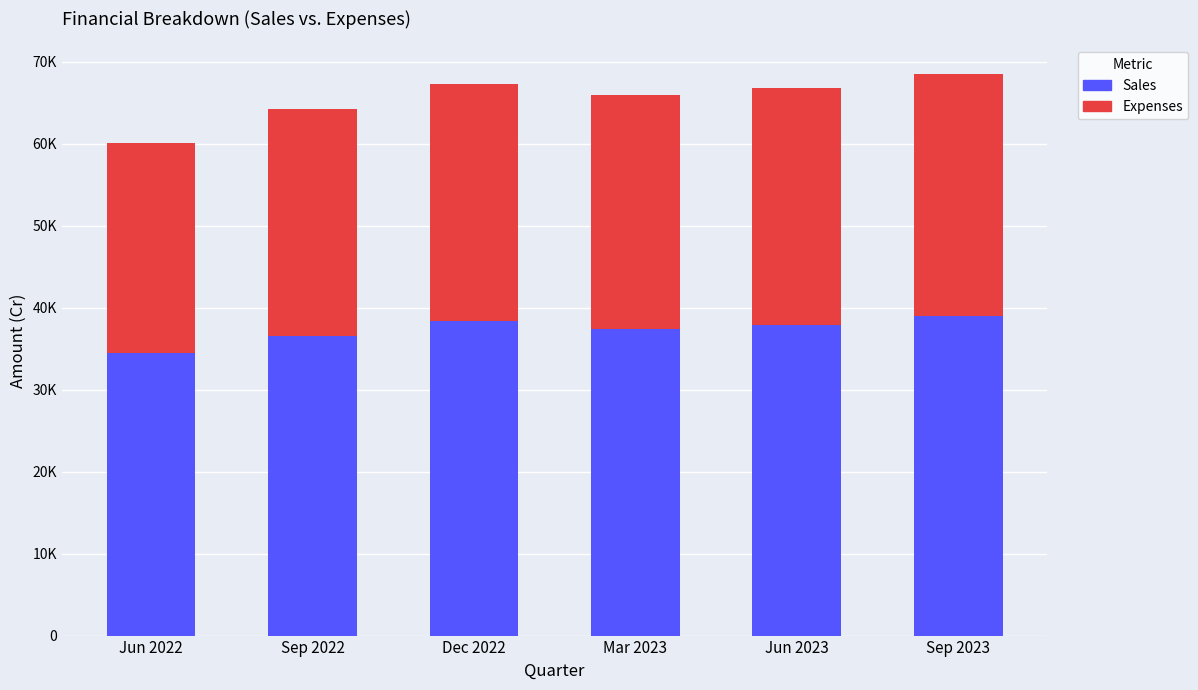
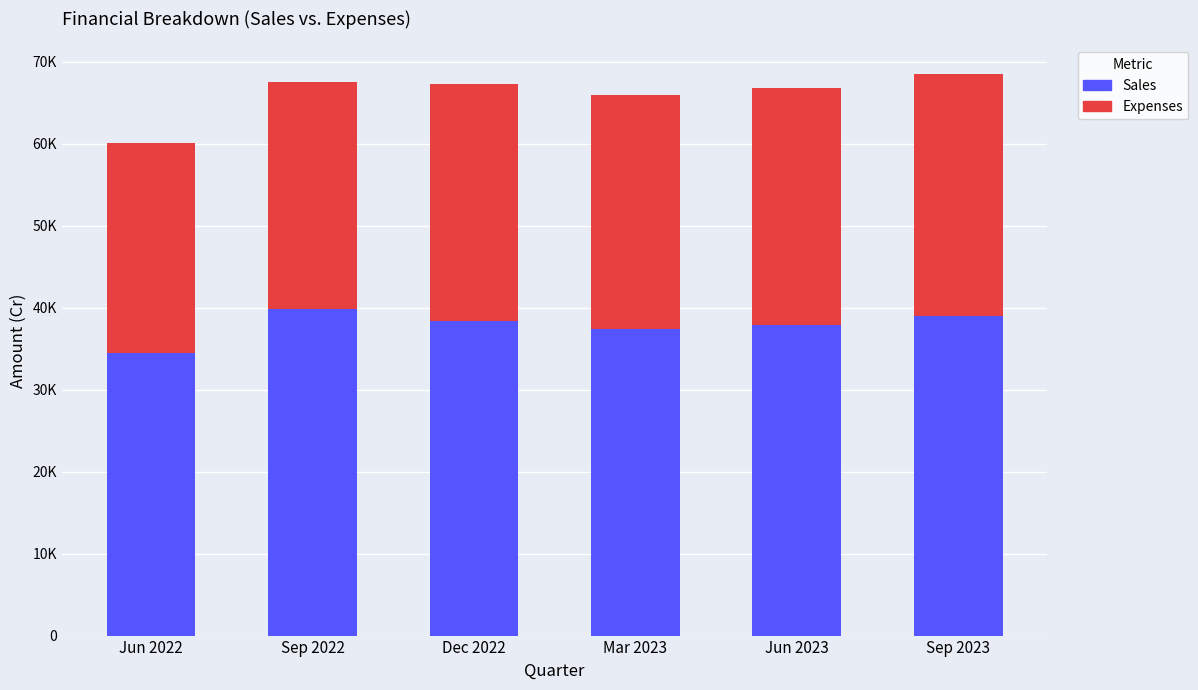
  {
    "Sales": {
      "Jun 2022": 34000,
-     "Sep 2022": 37000,
+     "Sep 2022": 40000,
      "Dec 2022": 38000,
      "Mar 2023": 37000,
      "Jun 2023": 38000,
      "Sep 2023": 39000
    },
    "Expenses": {
      "Jun 2022": 26000,
      "Sep 2022": 28000,
      "Dec 2022": 29000,
      "Mar 2023": 28000,
      "Jun 2023": 29000,
      "Sep 2023": 30000
    }
  }
